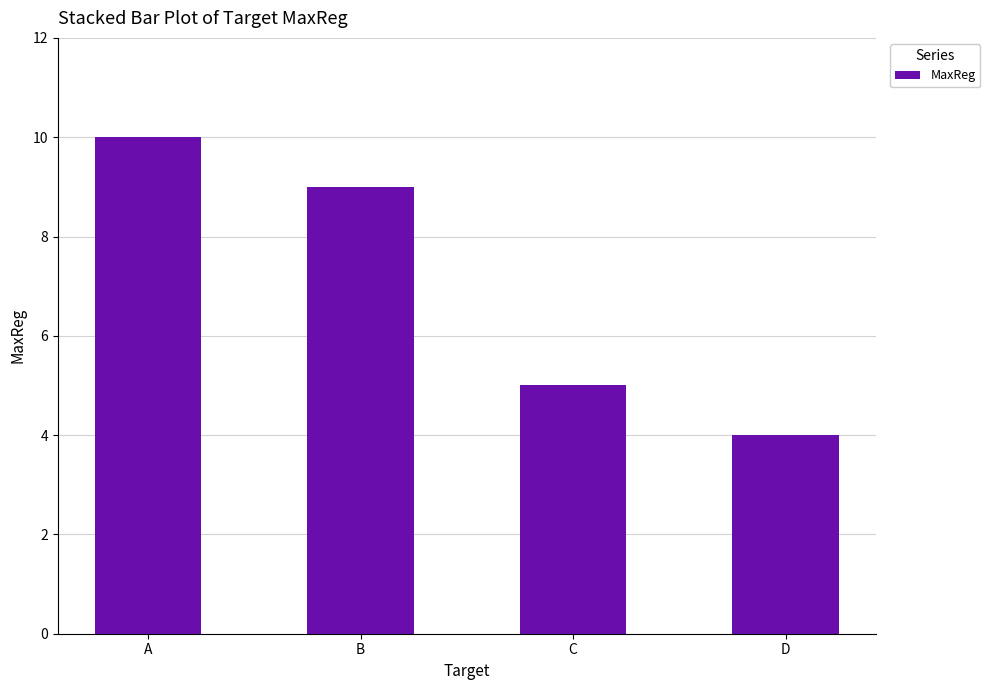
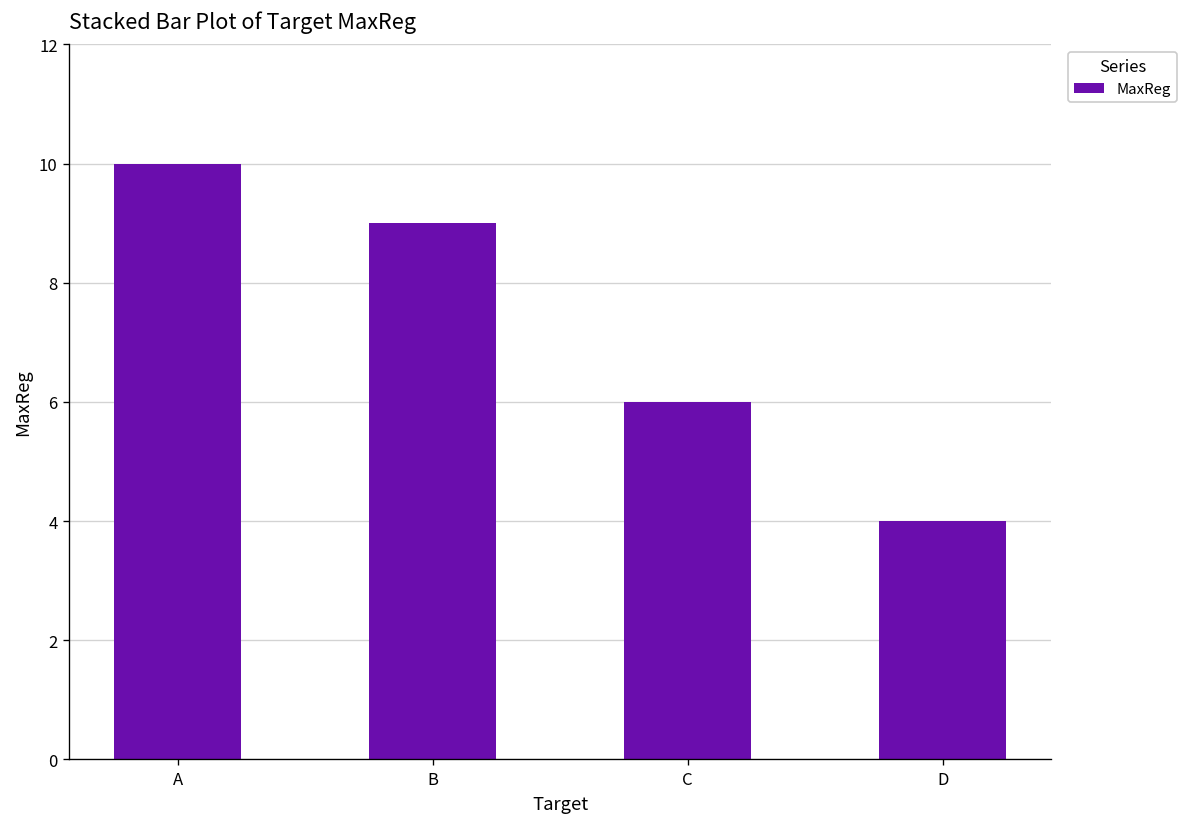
  {
    "A": 10,
    "B": 9,
-   "C": 5,
+   "C": 6,
    "D": 4
  }
